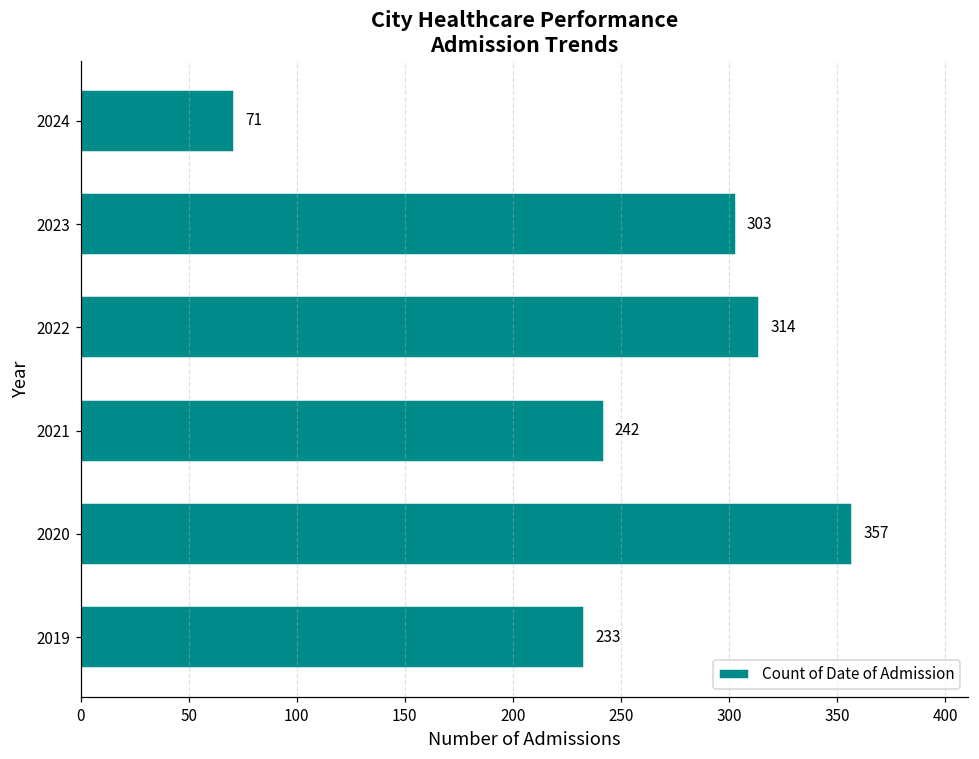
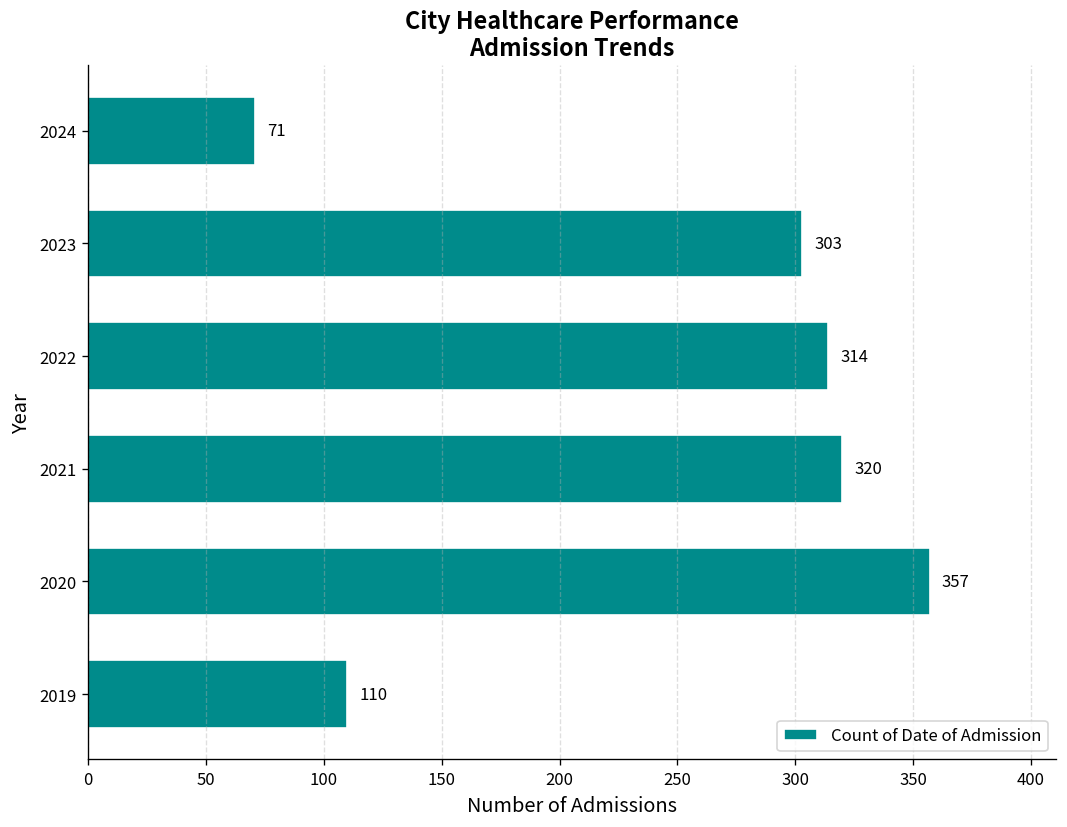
  {
    "2024": 71,
    "2023": 303,
    "2022": 314,
-   "2021": 242,
+   "2021": 320,
    "2020": 357,
-   "2019": 233
+   "2019": 110
  }
